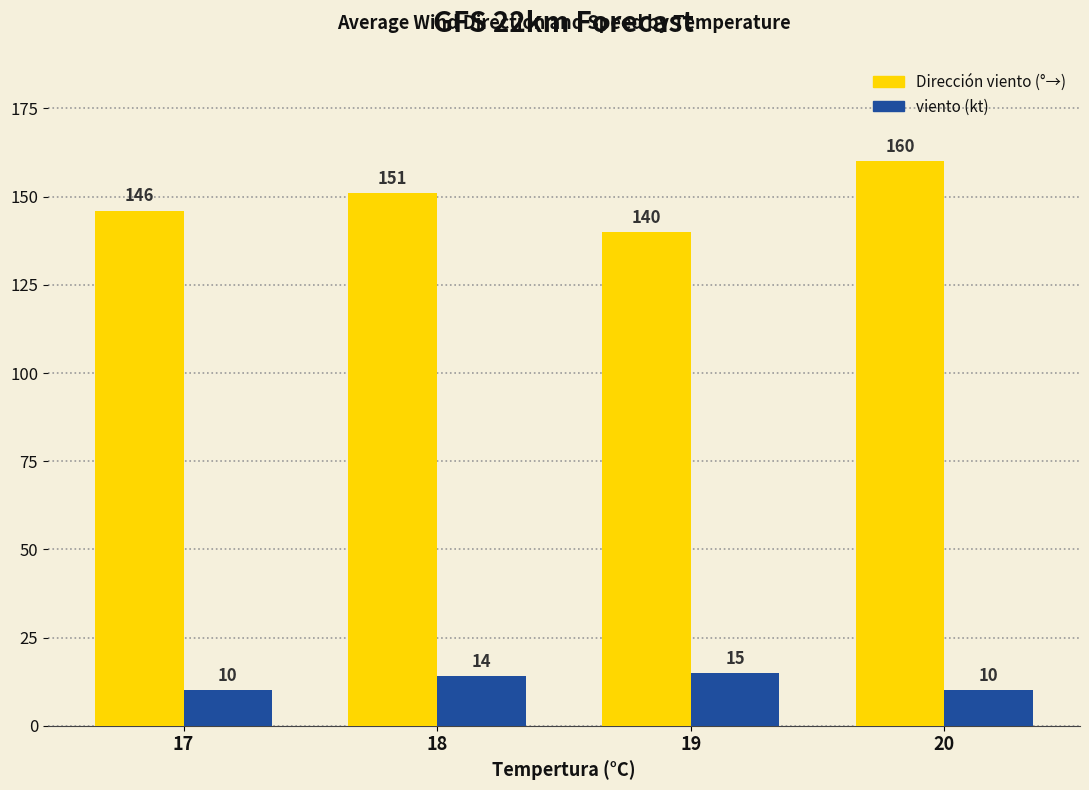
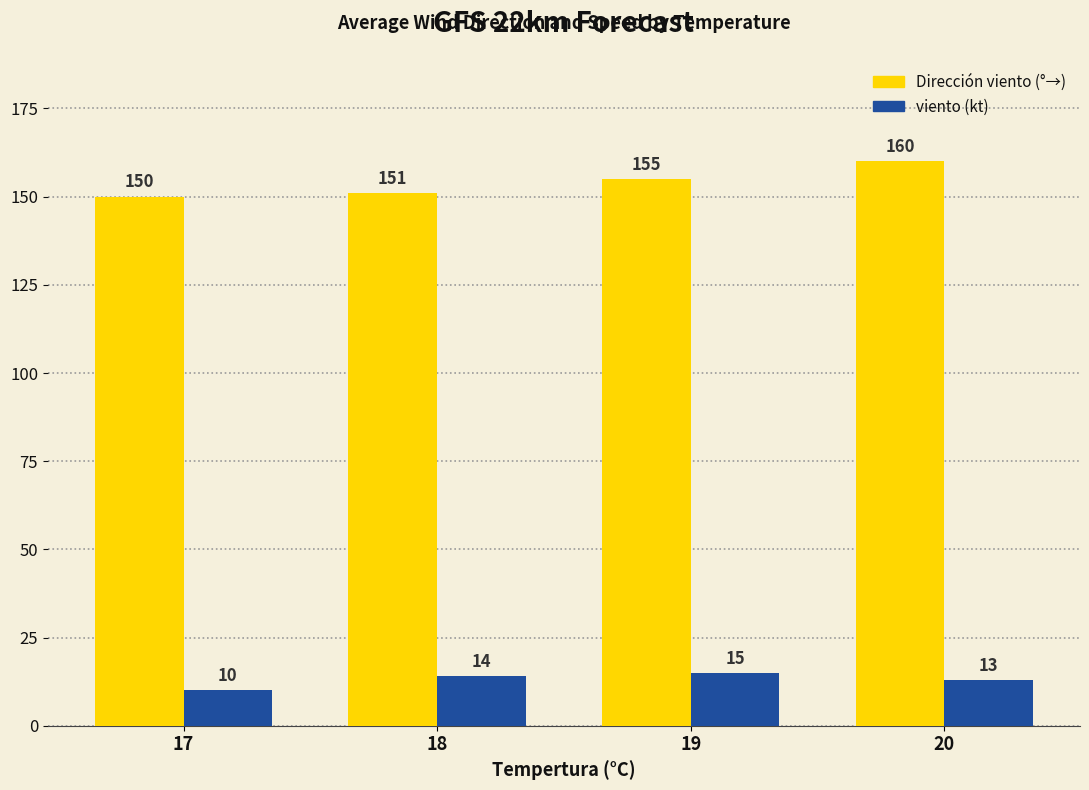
  {
    "Dirección viento (°→)": {
-     "17": 146,
+     "17": 150,
      "18": 151,
-     "19": 140,
+     "19": 155,
      "20": 160
    },
    "viento (kt)": {
      "17": 10,
      "18": 14,
      "19": 15,
-     "20": 10
+     "20": 13
    }
  }
